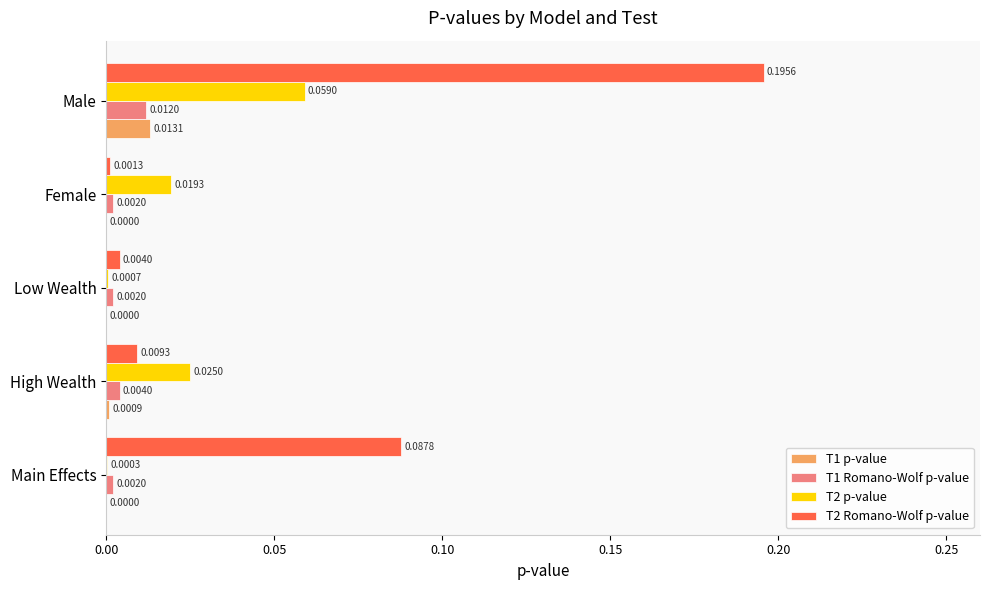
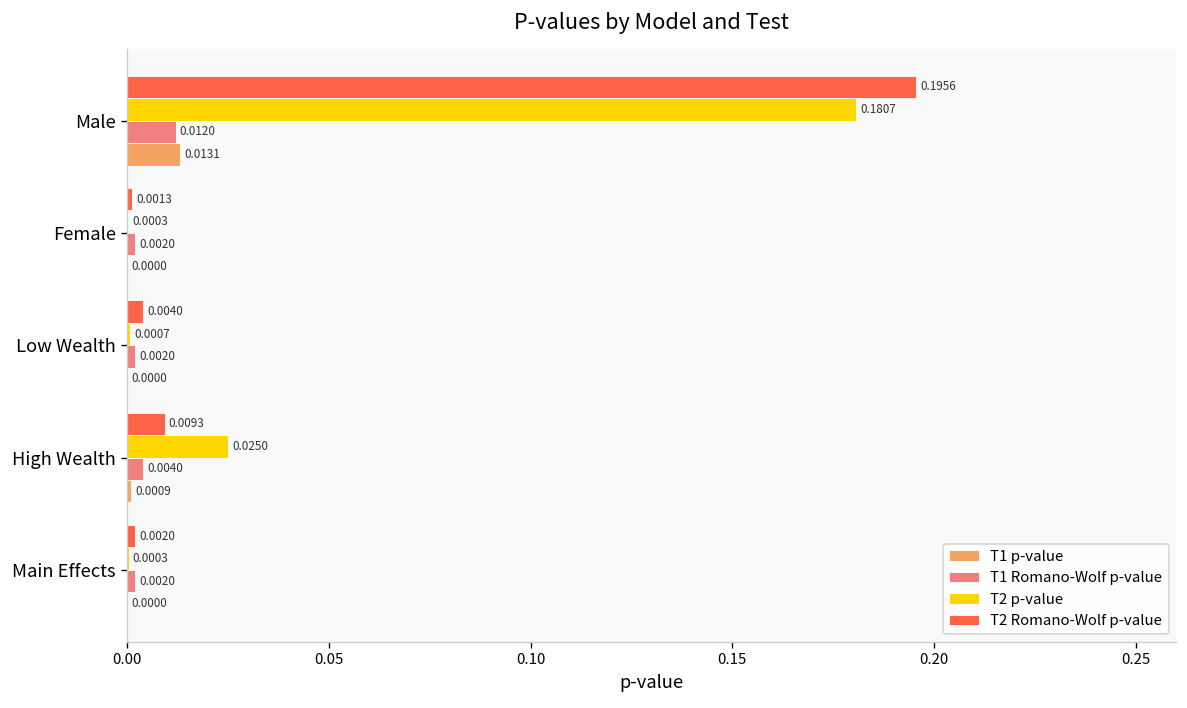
  {
    "T2 p-value": {
-     "Male": 0.0590,
-     "Female": 0.0193,
+     "Male": 0.1807,
+     "Female": 0.0003,
      "Low Wealth": 0.0007,
      "High Wealth": 0.0250,
      "Main Effects": 0.0003
    },
    "T2 Romano-Wolf p-value": {
      "Male": 0.1956,
      "Female": 0.0013,
      "Low Wealth": 0.0040,
      "High Wealth": 0.0093,
-     "Main Effects": 0.0878
+     "Main Effects": 0.0020
    }
  }
